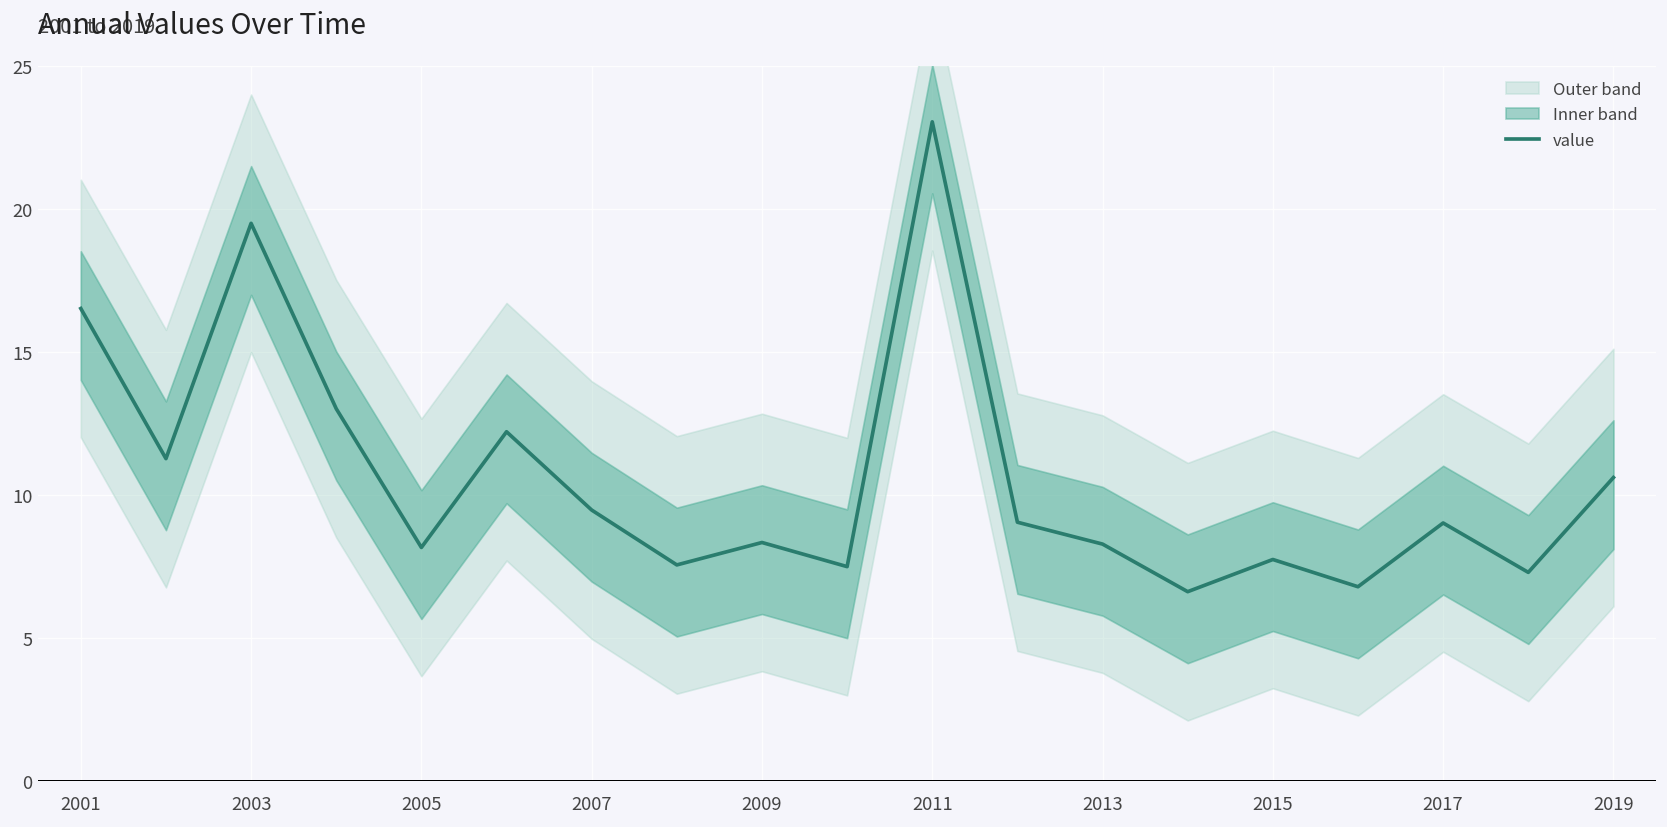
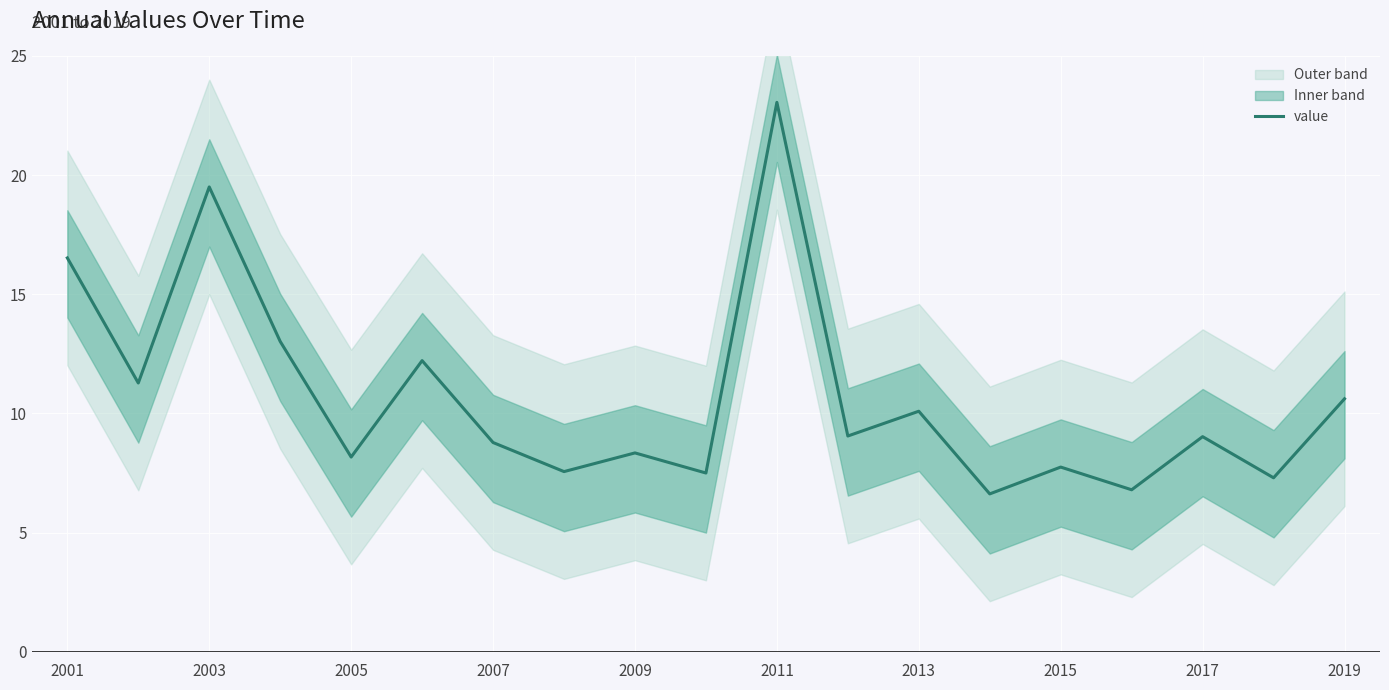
  {
    "value": {
      "2001": 16.5,
      "2003": 19.5,
      "2005": 8.2,
-     "2007": 9.5,
+     "2007": 8.8,
      "2009": 8.3,
      "2011": 23.0,
-     "2013": 8.3,
+     "2013": 10.1,
      "2015": 7.8,
      "2017": 9.0,
      "2019": 10.6
    }
  }
